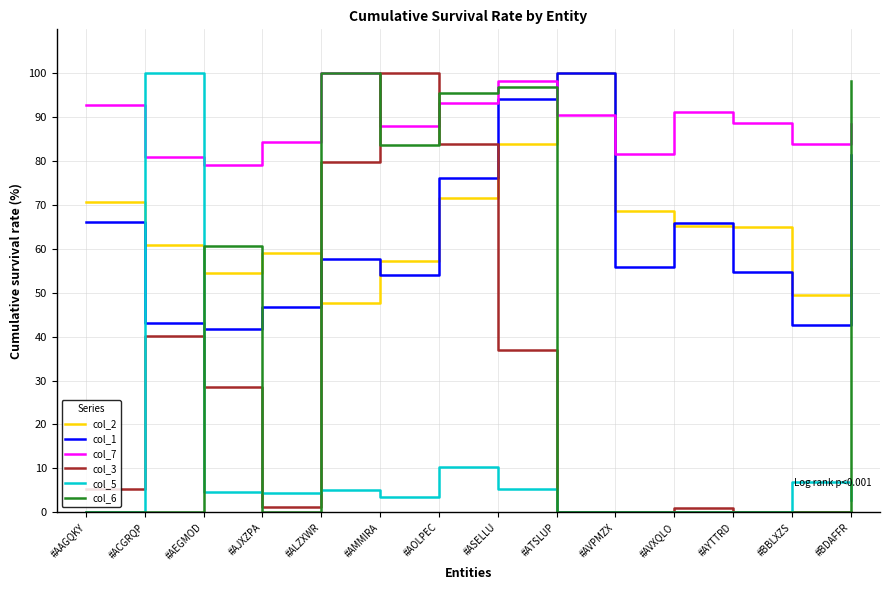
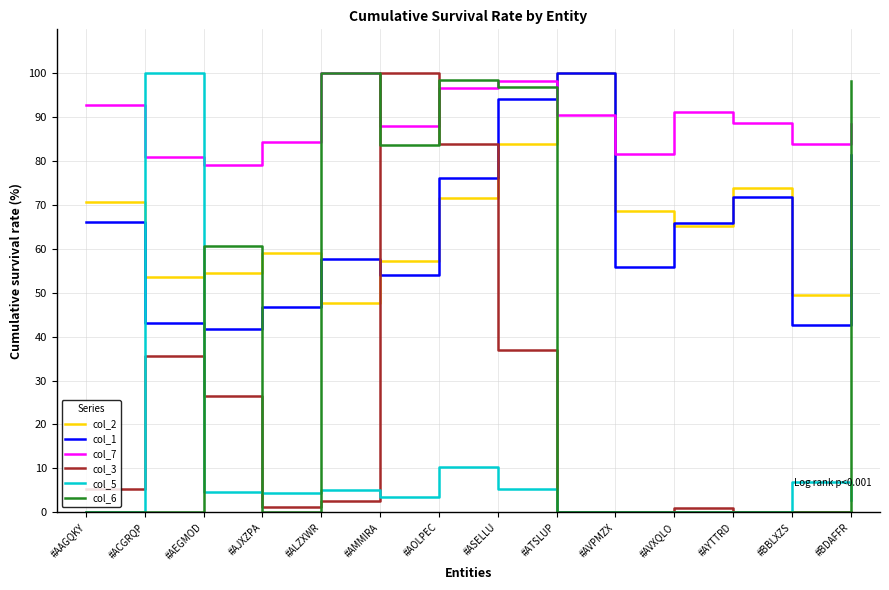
  {
    "col_2": {
      "#AAGQKY": 71,
-     "#ACGRQP": 61,
+     "#ACGRQP": 54,
      "#AEGMOD": 55,
      "#AJXZPA": 59,
      "#ALZXWR": 48,
      "#AMMIRA": 57,
      "#AOLPEC": 72,
      "#ASELLU": 84,
      "#AVPMZX": 69,
      "#AVXQLO": 65,
-     "#AYTTRD": 65,
+     "#AYTTRD": 74,
      "#BBLXZS": 50,
      "#BDAFFR": 55
    },
    "col_1": {
      "#AAGQKY": 66,
      "#ACGRQP": 43,
      "#AEGMOD": 42,
      "#AJXZPA": 47,
      "#ALZXWR": 58,
      "#AMMIRA": 54,
      "#AOLPEC": 76,
      "#ASELLU": 94,
      "#AVPMZX": 56,
      "#AVXQLO": 66,
-     "#AYTTRD": 55,
+     "#AYTTRD": 72,
      "#BBLXZS": 43,
      "#BDAFFR": 81
    },
    "col_7": {
      "#AAGQKY": 93,
      "#ACGRQP": 81,
      "#AEGMOD": 79,
      "#AJXZPA": 84,
      "#AMMIRA": 88,
-     "#AOLPEC": 93,
+     "#AOLPEC": 97,
      "#ASELLU": 98,
      "#ATSLUP": 90,
      "#AVPMZX": 82,
      "#AVXQLO": 91,
      "#AYTTRD": 89,
      "#BBLXZS": 84,
      "#BDAFFR": 88
    },
    "col_3": {
-     "#ACGRQP": 40,
-     "#AEGMOD": 29,
+     "#ACGRQP": 35,
+     "#AEGMOD": 26,
      "#AJXZPA": 1,
-     "#ALZXWR": 80,
+     "#ALZXWR": 2,
      "#AMMIRA": 100,
      "#AOLPEC": 84,
      "#ASELLU": 37,
      "#AVXQLO": 1,
      "#BDAFFR": 0
    },
    "col_5": {
      "#ACGRQP": 100,
      "#AEGMOD": 5,
      "#AJXZPA": 4,
      "#ALZXWR": 5,
      "#AMMIRA": 4,
      "#AOLPEC": 10,
      "#ASELLU": 5,
      "#BDAFFR": 3
    },
    "col_6": {
      "#ACGRQP": 0,
      "#AEGMOD": 61,
      "#AJXZPA": 0,
      "#AMMIRA": 84,
-     "#AOLPEC": 96,
+     "#AOLPEC": 98,
      "#ASELLU": 97,
      "#BDAFFR": 98
    }
  }
